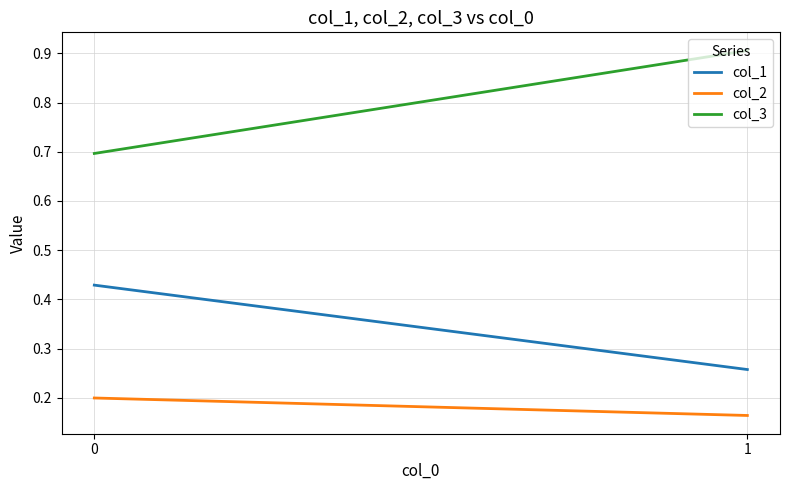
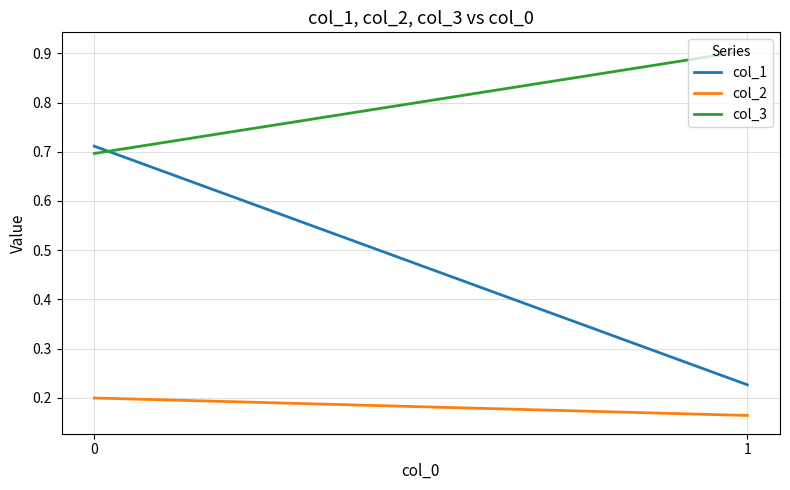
  {
    "col_1": {
-     "0": 0.43,
-     "1": 0.26
+     "0": 0.71,
+     "1": 0.23
    },
    "col_2": {
      "0": 0.20,
      "1": 0.16
    },
    "col_3": {
      "0": 0.70
    }
  }
